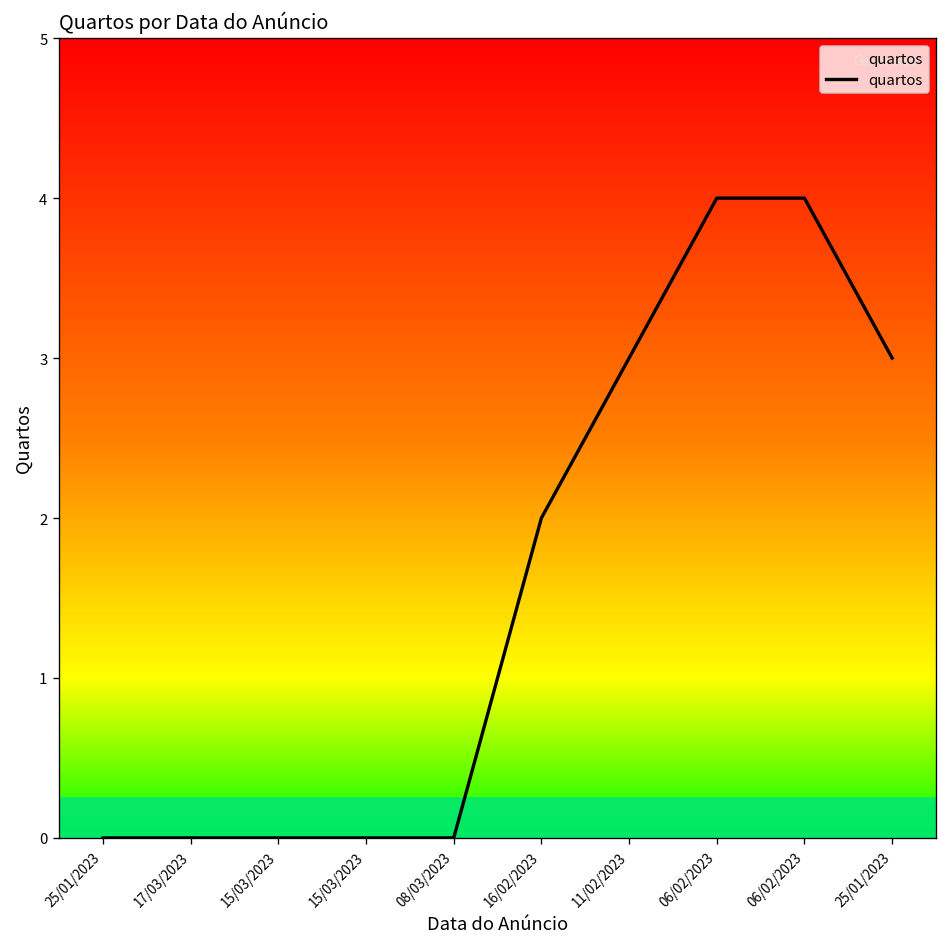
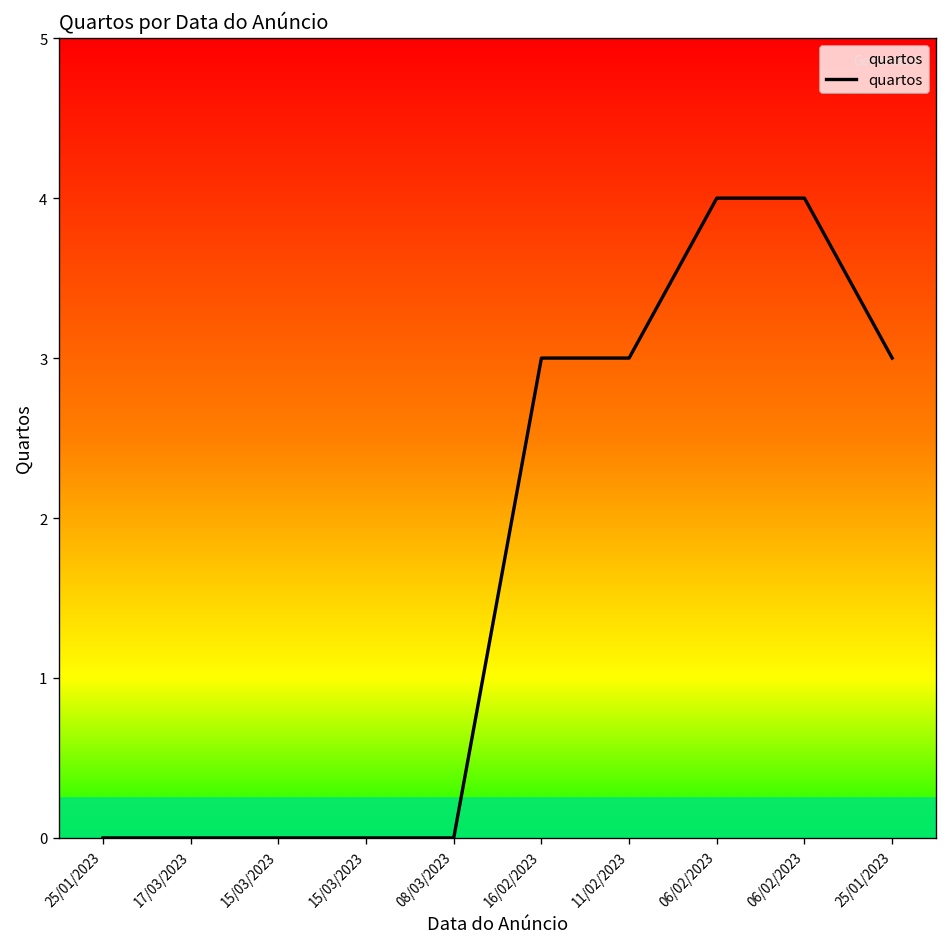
  {
-   "16/02/2023": 2,
+   "16/02/2023": 3,
    "11/02/2023": 3
  }
